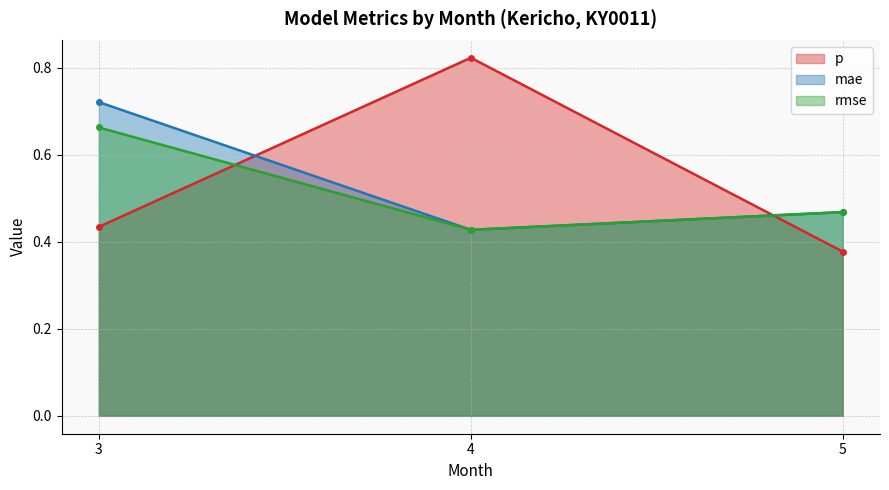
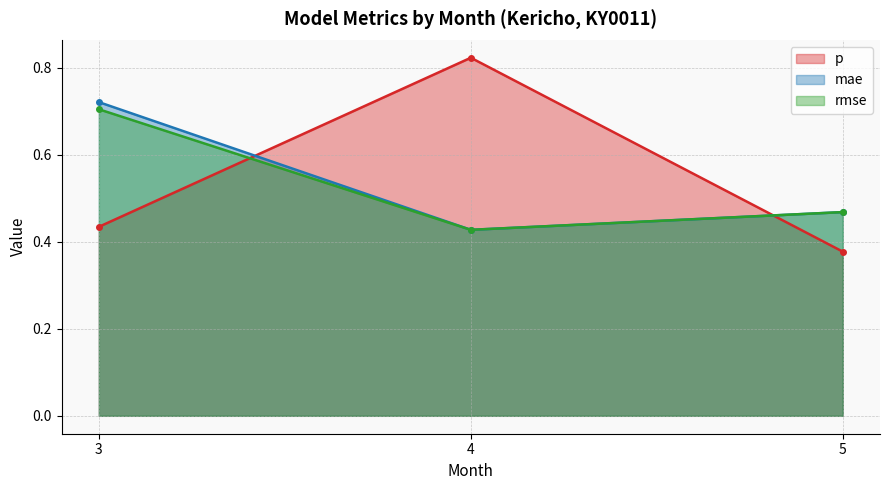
  {
    "p": {
      "3": 0.43,
      "4": 0.82,
      "5": 0.38
    },
    "mae": {
      "3": 0.72
    },
    "rmse": {
-     "3": 0.66
+     "3": 0.70
    }
  }
